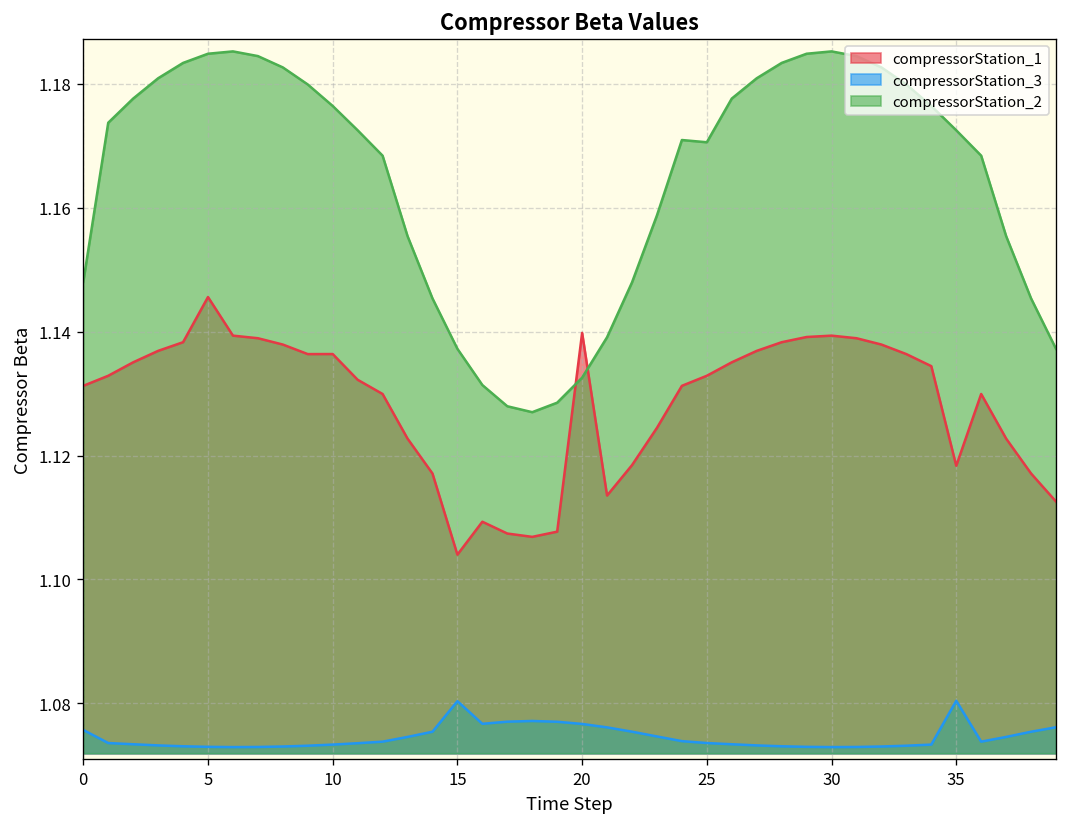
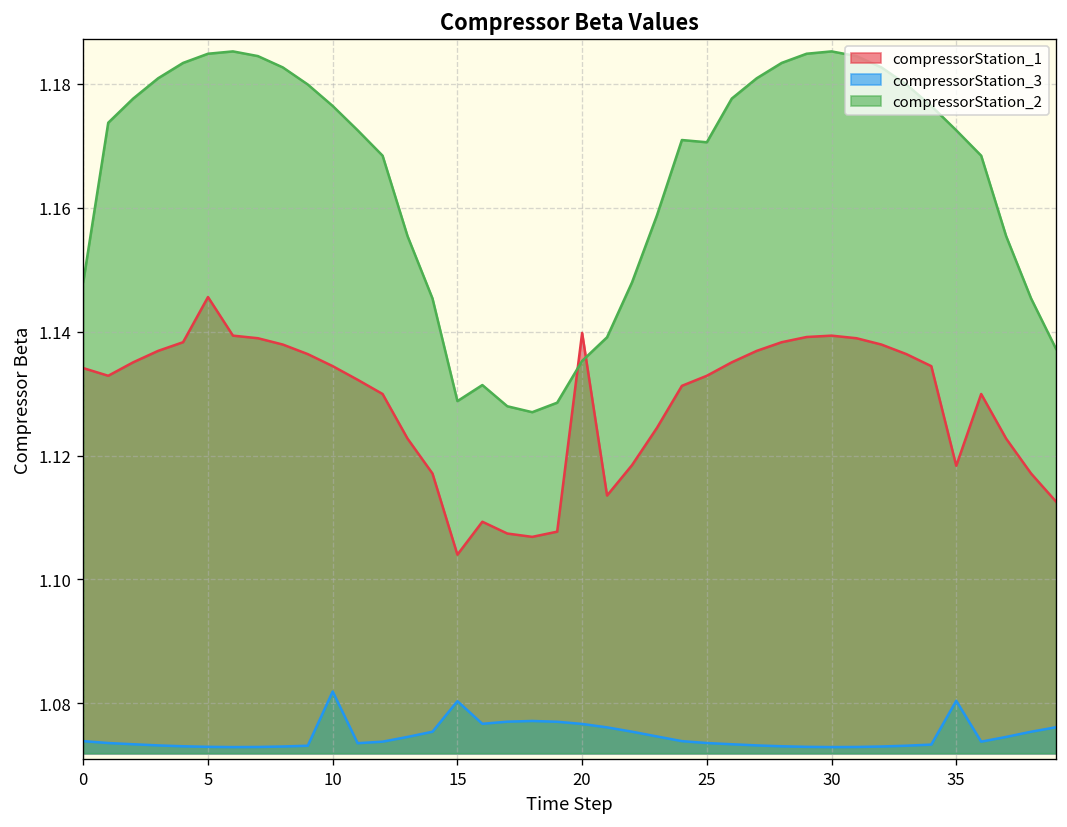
  {
    "compressorStation_1": {
-     "0": 1.131,
+     "0": 1.134,
      "5": 1.146,
-     "10": 1.136,
+     "10": 1.134,
      "15": 1.104,
      "20": 1.140,
      "25": 1.133,
      "30": 1.139,
      "35": 1.118
    },
    "compressorStation_3": {
-     "0": 1.076,
+     "0": 1.074,
      "5": 1.073,
-     "10": 1.073,
+     "10": 1.082,
      "15": 1.080,
      "20": 1.077,
      "25": 1.074,
      "30": 1.073,
      "35": 1.080
    },
    "compressorStation_2": {
      "0": 1.148,
      "5": 1.185,
      "10": 1.176,
-     "15": 1.137,
-     "20": 1.133,
+     "15": 1.129,
+     "20": 1.135,
      "25": 1.171,
      "30": 1.185,
      "35": 1.172
    }
  }
